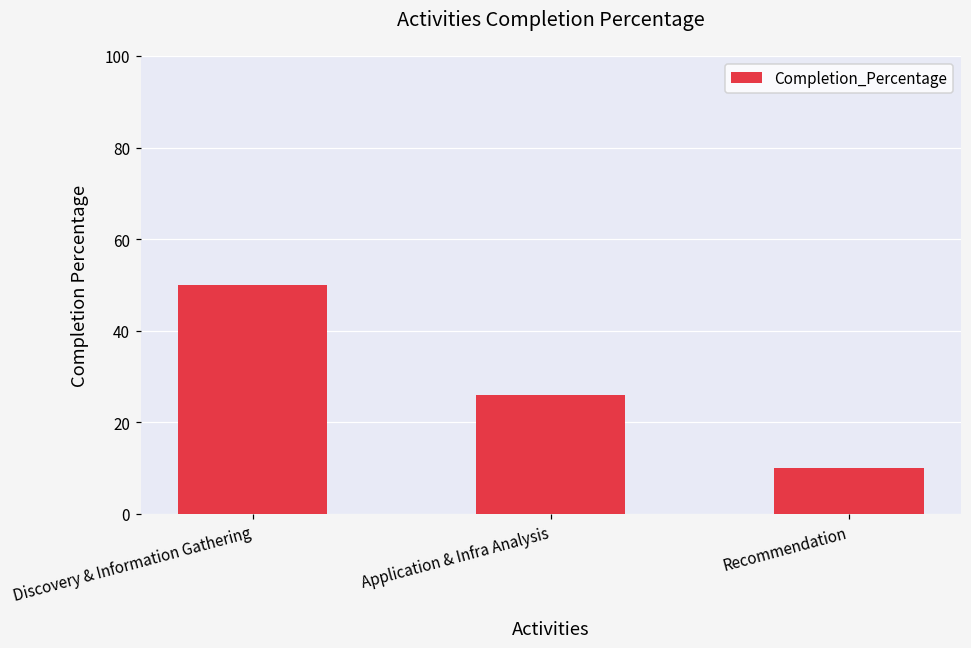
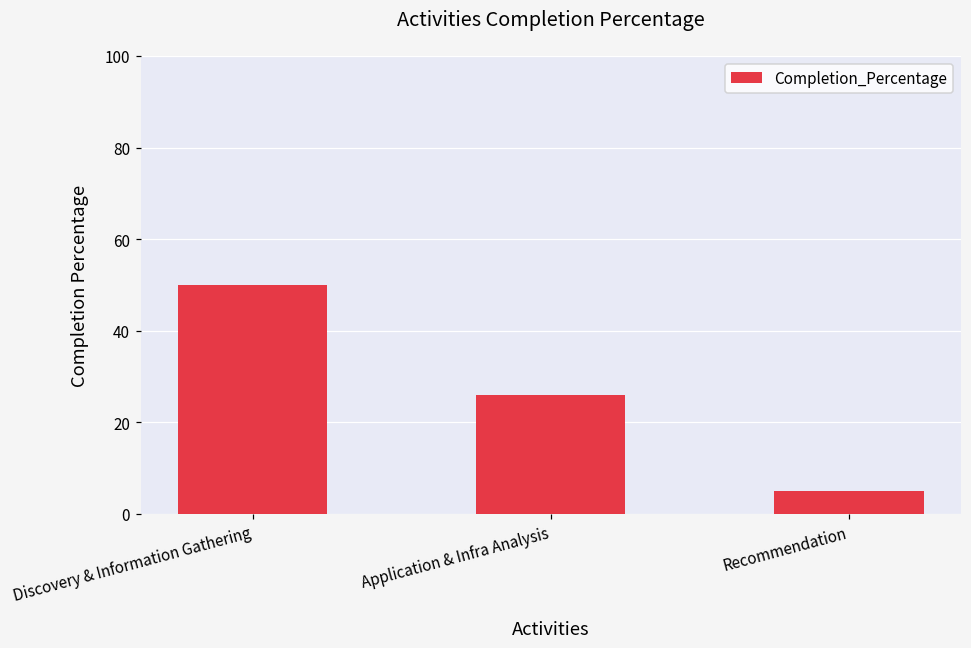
  {
    "Discovery & Information Gathering": 50,
    "Application & Infra Analysis": 26,
-   "Recommendation": 10
+   "Recommendation": 5
  }
